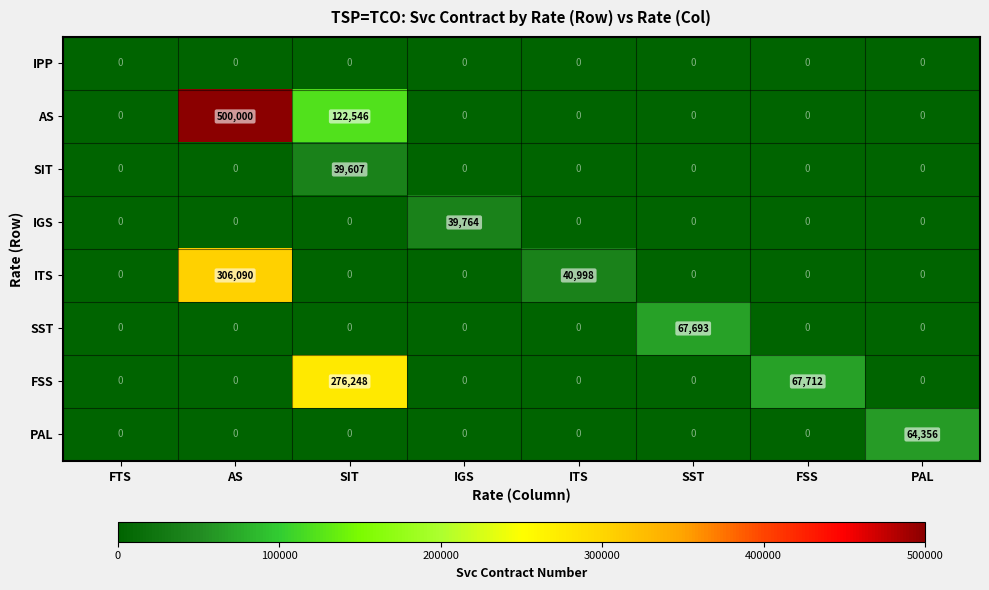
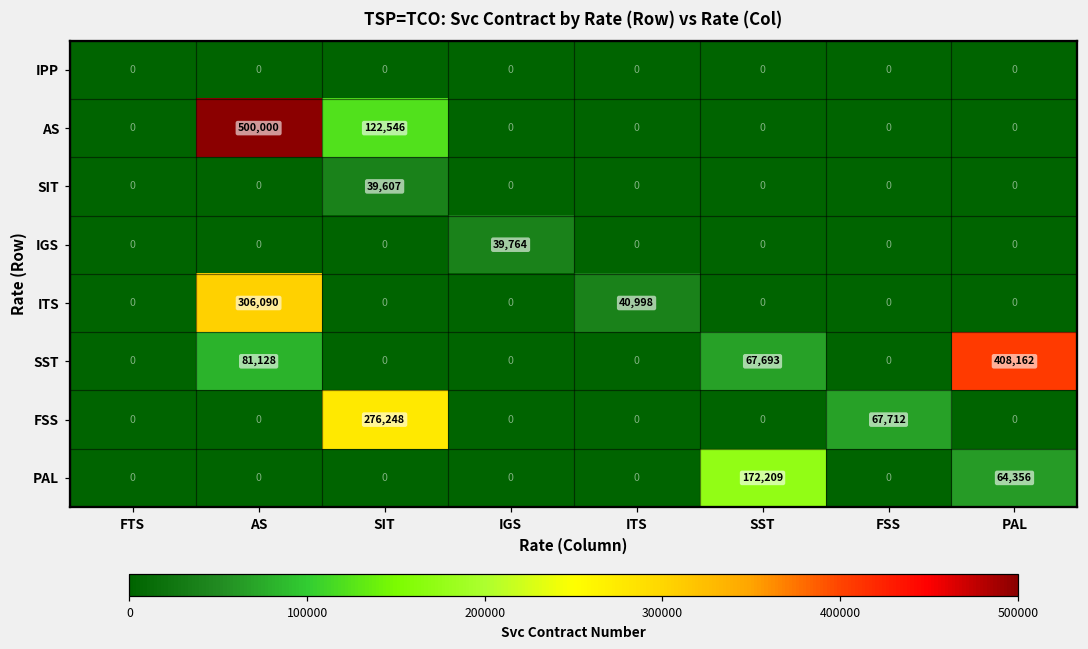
  {
    "IPP": {
      "FTS": "0",
      "AS": "0",
      "SIT": "0",
      "IGS": "0",
      "ITS": "0",
      "SST": "0",
      "FSS": "0",
      "PAL": "0"
    },
    "AS": {
      "FTS": "0",
      "IGS": "0",
      "ITS": "0",
      "SST": "0",
      "FSS": "0",
      "PAL": "0"
    },
    "SIT": {
      "FTS": "0",
      "AS": "0",
      "IGS": "0",
      "ITS": "0",
      "SST": "0",
      "FSS": "0",
      "PAL": "0"
    },
    "IGS": {
      "FTS": "0",
      "AS": "0",
      "SIT": "0",
      "ITS": "0",
      "SST": "0",
      "FSS": "0",
      "PAL": "0"
    },
    "ITS": {
      "FTS": "0",
      "SIT": "0",
      "IGS": "0",
      "SST": "0",
      "FSS": "0",
      "PAL": "0"
    },
    "SST": {
      "FTS": "0",
-     "AS": "0",
+     "AS": "81,128",
      "SIT": "0",
      "IGS": "0",
      "ITS": "0",
      "FSS": "0",
-     "PAL": "0"
+     "PAL": "408,162"
    },
    "FSS": {
      "FTS": "0",
      "AS": "0",
      "IGS": "0",
      "ITS": "0",
      "SST": "0",
      "PAL": "0"
    },
    "PAL": {
      "FTS": "0",
      "AS": "0",
      "SIT": "0",
      "IGS": "0",
      "ITS": "0",
-     "SST": "0",
+     "SST": "172,209",
      "FSS": "0"
    }
  }
